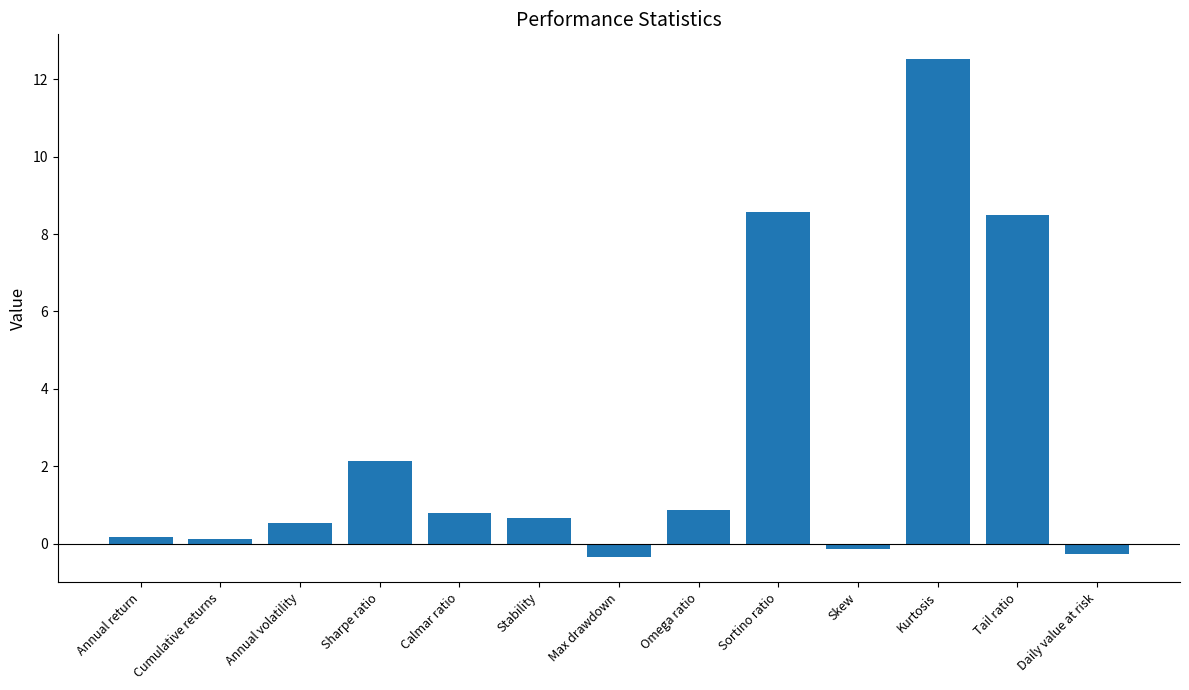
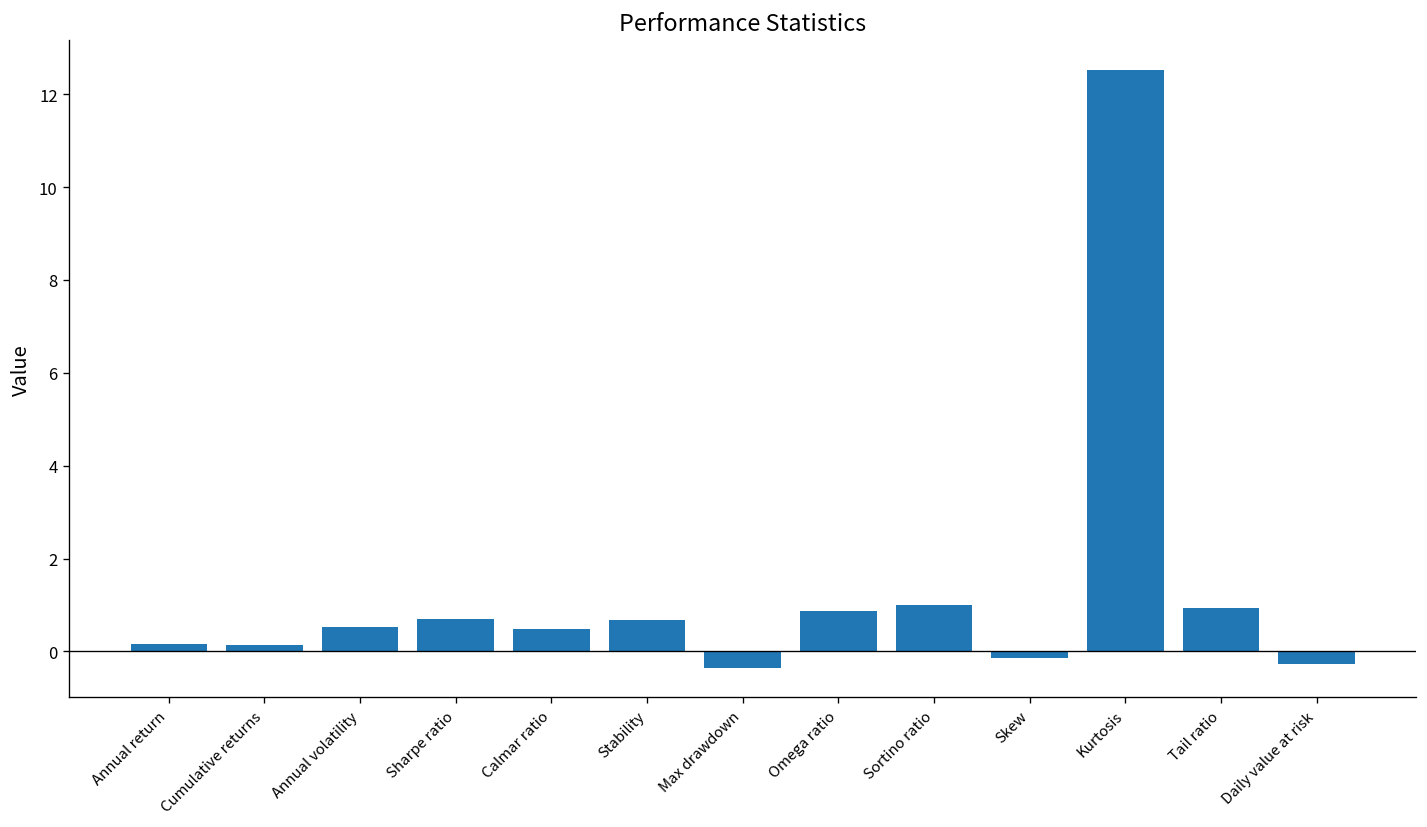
  {
    "Annual return": 0.2,
    "Cumulative returns": 0.1,
    "Annual volatility": 0.5,
-   "Sharpe ratio": 2.1,
-   "Calmar ratio": 0.8,
+   "Sharpe ratio": 0.7,
+   "Calmar ratio": 0.5,
    "Stability": 0.7,
    "Max drawdown": -0.3,
    "Omega ratio": 0.9,
-   "Sortino ratio": 8.6,
+   "Sortino ratio": 1.0,
    "Skew": -0.1,
    "Kurtosis": 12.5,
-   "Tail ratio": 8.5,
+   "Tail ratio": 0.9,
    "Daily value at risk": -0.3
  }
